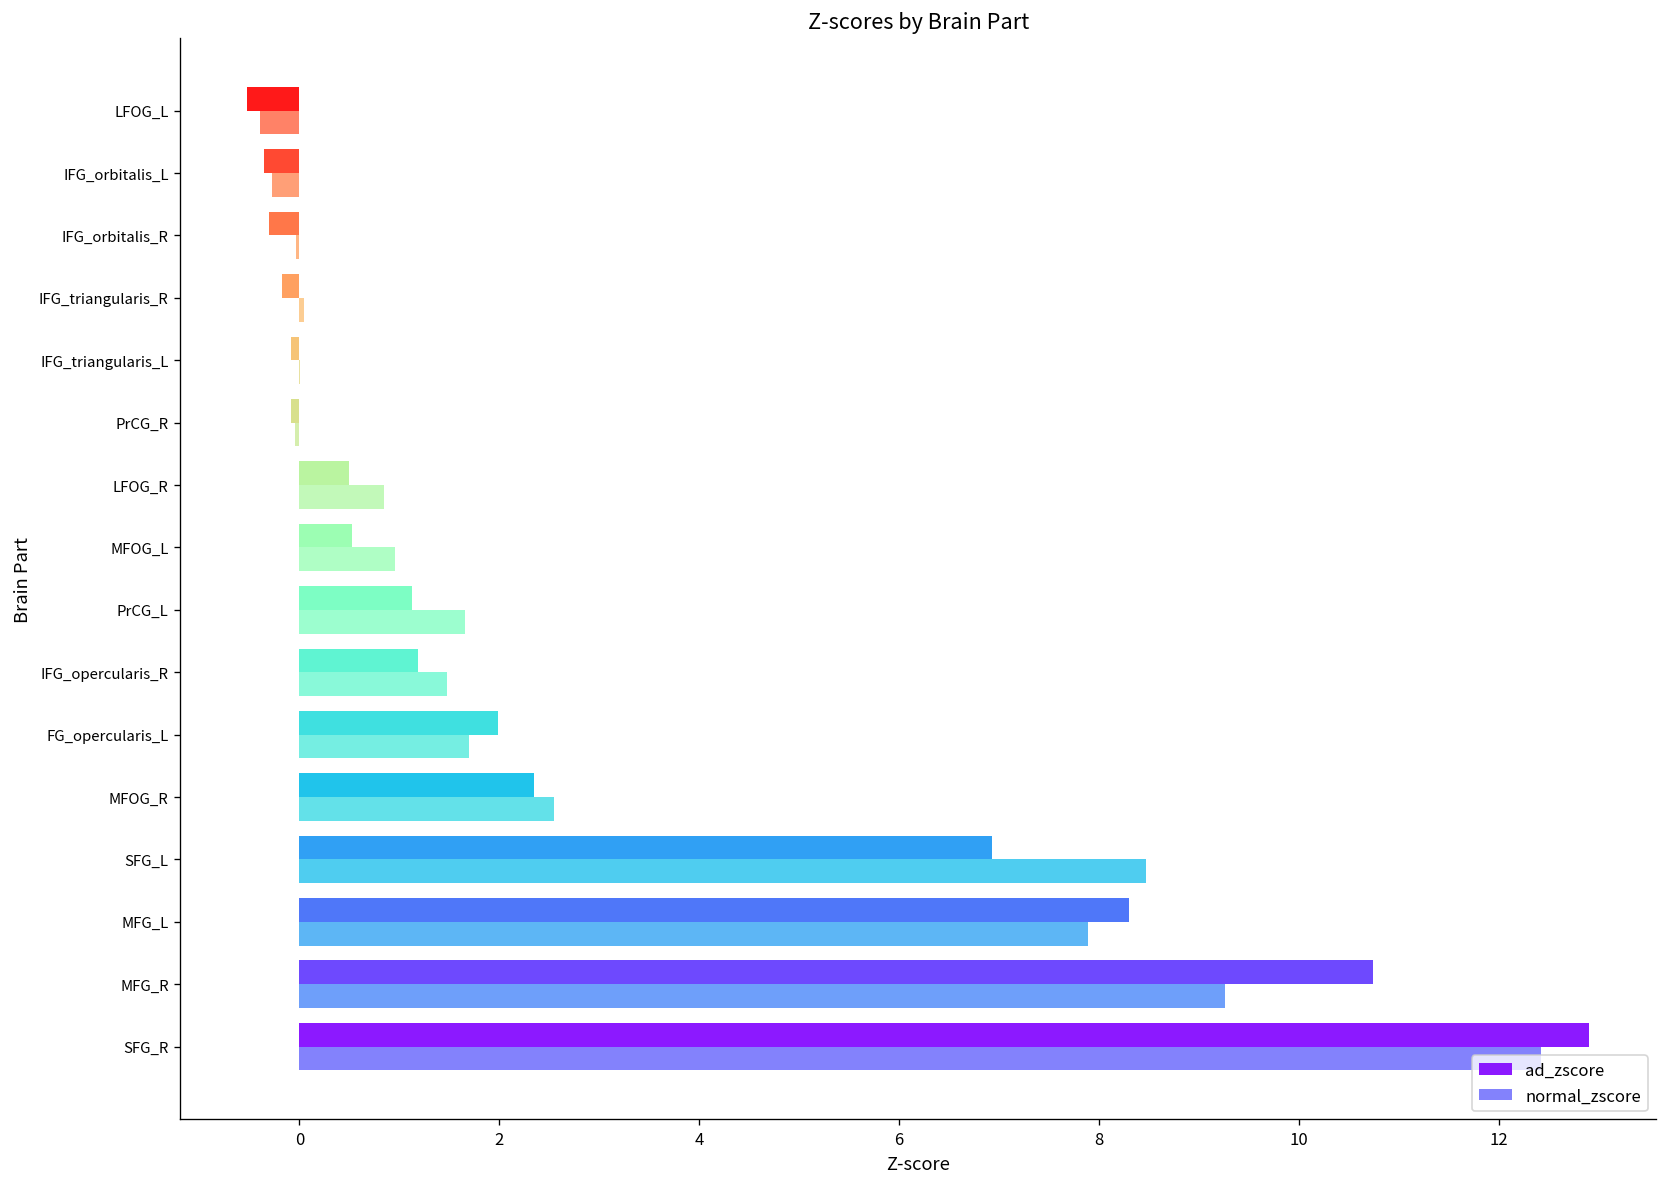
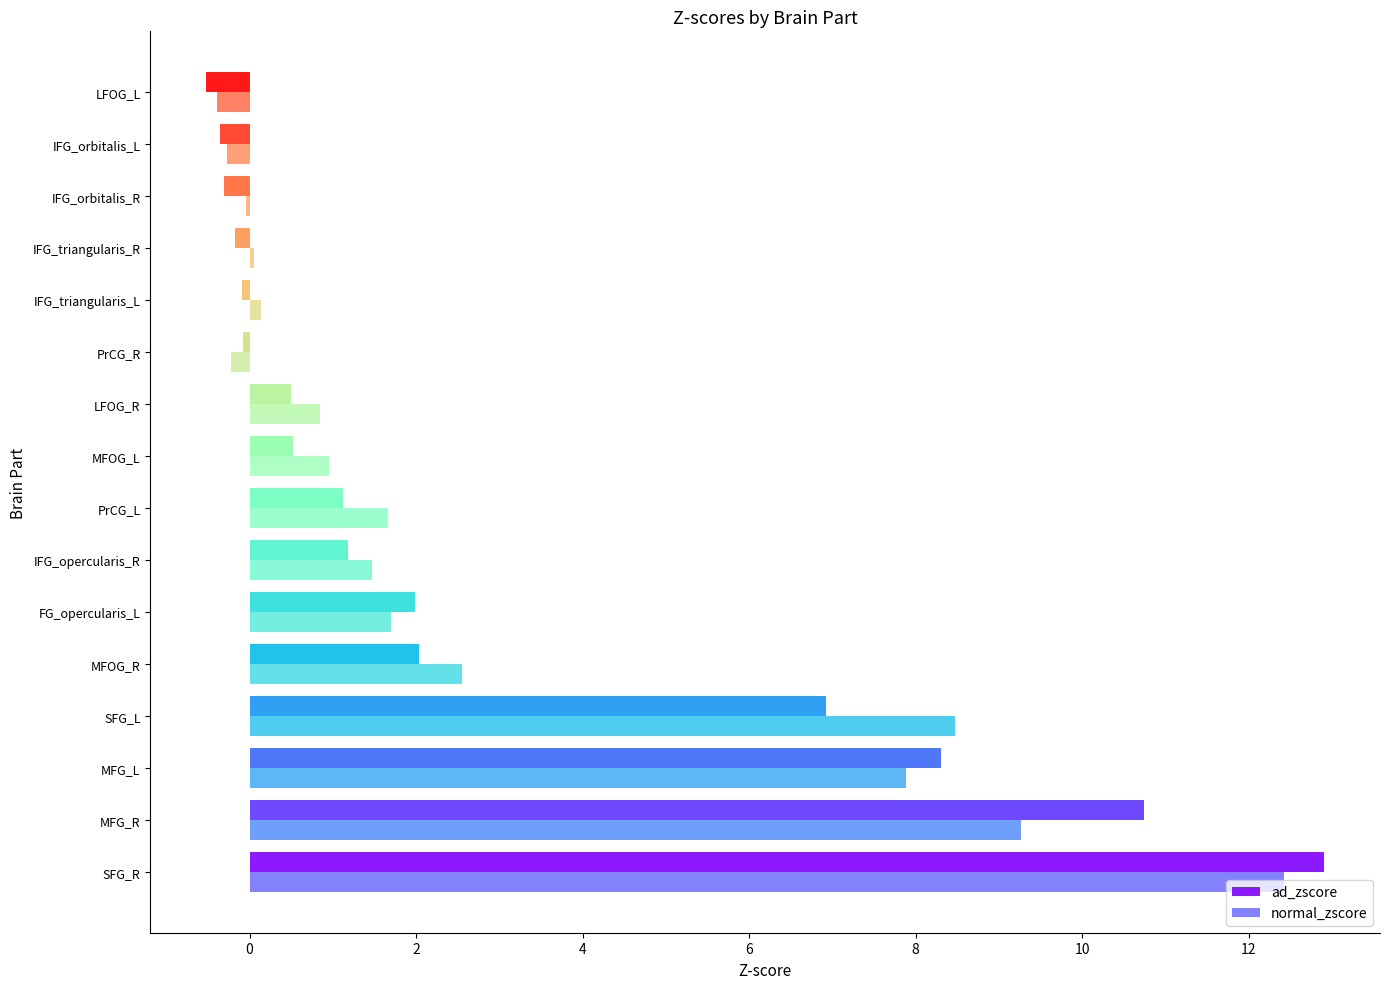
  {
    "ad_zscore": {
      "LFOG_L": -0.5,
      "IFG_orbitalis_L": -0.4,
      "IFG_orbitalis_R": -0.3,
      "IFG_triangularis_R": -0.2,
      "IFG_triangularis_L": -0.1,
      "PrCG_R": -0.1,
      "LFOG_R": 0.5,
      "MFOG_L": 0.5,
      "PrCG_L": 1.1,
      "IFG_opercularis_R": 1.2,
      "FG_opercularis_L": 2.0,
-     "MFOG_R": 2.3,
+     "MFOG_R": 2.0,
      "SFG_L": 6.9,
      "MFG_L": 8.3,
      "MFG_R": 10.7,
      "SFG_R": 12.9
    },
    "normal_zscore": {
      "LFOG_L": -0.4,
      "IFG_orbitalis_L": -0.3,
      "IFG_orbitalis_R": 0.0,
      "IFG_triangularis_R": 0.1,
-     "IFG_triangularis_L": 0.0,
-     "PrCG_R": 0.0,
+     "IFG_triangularis_L": 0.1,
+     "PrCG_R": -0.2,
      "LFOG_R": 0.8,
      "MFOG_L": 1.0,
      "PrCG_L": 1.7,
      "IFG_opercularis_R": 1.5,
      "FG_opercularis_L": 1.7,
      "MFOG_R": 2.6,
      "SFG_L": 8.5,
      "MFG_L": 7.9,
      "MFG_R": 9.3
    }
  }
